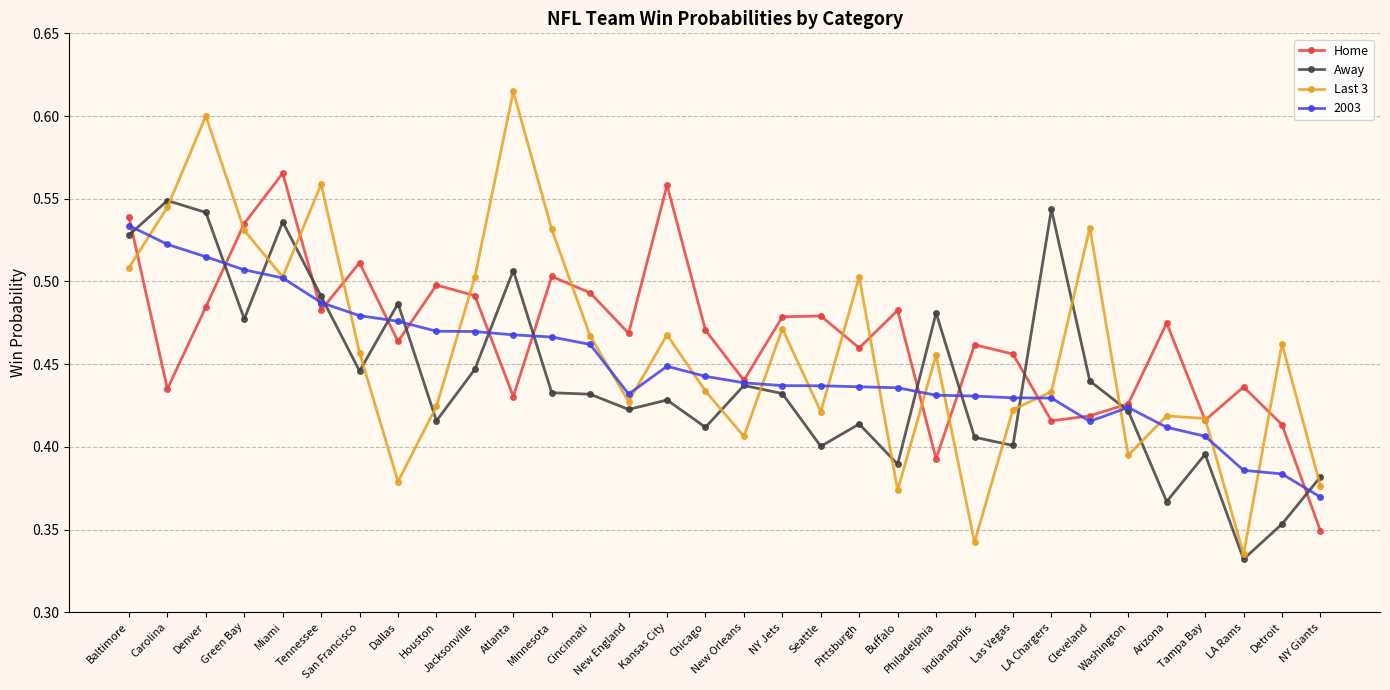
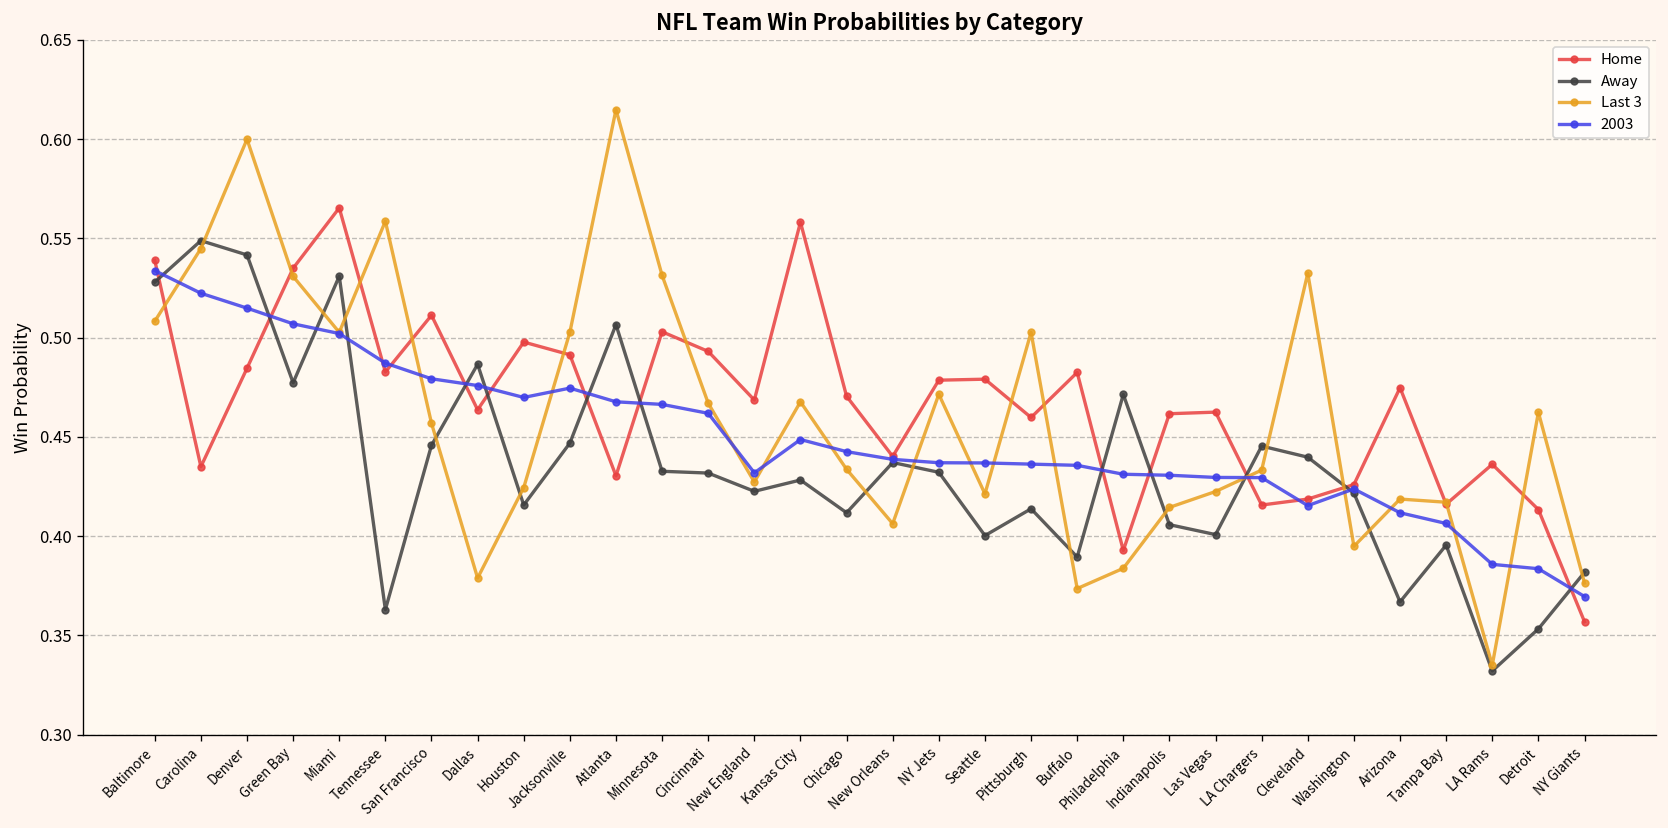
  {
    "Home": {
      "Baltimore": 0.539,
      "Carolina": 0.435,
      "Denver": 0.485,
      "Green Bay": 0.535,
      "Miami": 0.565,
      "Tennessee": 0.483,
      "San Francisco": 0.511,
      "Dallas": 0.464,
      "Houston": 0.498,
      "Jacksonville": 0.491,
      "Atlanta": 0.430,
      "Minnesota": 0.503,
      "Cincinnati": 0.493,
      "New England": 0.469,
      "Kansas City": 0.558,
      "Chicago": 0.471,
      "NY Jets": 0.479,
      "Seattle": 0.479,
      "Pittsburgh": 0.460,
      "Buffalo": 0.483,
      "Philadelphia": 0.393,
      "Indianapolis": 0.462,
-     "Las Vegas": 0.456,
+     "Las Vegas": 0.463,
      "LA Chargers": 0.416,
      "Cleveland": 0.419,
      "Washington": 0.426,
      "Arizona": 0.475,
      "LA Rams": 0.436,
      "Detroit": 0.413,
-     "NY Giants": 0.349
+     "NY Giants": 0.357
    },
    "Away": {
      "Baltimore": 0.528,
      "Carolina": 0.549,
      "Denver": 0.542,
      "Green Bay": 0.477,
-     "Miami": 0.536,
-     "Tennessee": 0.491,
+     "Miami": 0.531,
+     "Tennessee": 0.363,
      "San Francisco": 0.446,
      "Dallas": 0.487,
      "Houston": 0.416,
      "Jacksonville": 0.447,
      "Atlanta": 0.507,
      "Minnesota": 0.433,
      "Cincinnati": 0.432,
      "New England": 0.423,
      "Kansas City": 0.428,
      "Chicago": 0.412,
      "New Orleans": 0.437,
      "NY Jets": 0.432,
      "Seattle": 0.400,
      "Pittsburgh": 0.414,
      "Buffalo": 0.390,
-     "Philadelphia": 0.481,
+     "Philadelphia": 0.471,
      "Indianapolis": 0.406,
      "Las Vegas": 0.401,
-     "LA Chargers": 0.544,
+     "LA Chargers": 0.445,
      "Cleveland": 0.440,
      "Washington": 0.422,
      "Arizona": 0.367,
      "Tampa Bay": 0.396,
      "LA Rams": 0.332,
      "Detroit": 0.353,
      "NY Giants": 0.382
    },
    "Last 3": {
      "Baltimore": 0.508,
      "Carolina": 0.545,
      "Denver": 0.600,
      "Green Bay": 0.531,
      "Tennessee": 0.559,
      "San Francisco": 0.457,
      "Dallas": 0.379,
      "Houston": 0.425,
      "Jacksonville": 0.503,
      "Atlanta": 0.615,
      "Minnesota": 0.531,
      "Cincinnati": 0.467,
      "New England": 0.427,
      "Kansas City": 0.468,
      "Chicago": 0.434,
      "New Orleans": 0.406,
      "NY Jets": 0.472,
      "Seattle": 0.421,
      "Pittsburgh": 0.503,
      "Buffalo": 0.374,
-     "Philadelphia": 0.456,
-     "Indianapolis": 0.342,
+     "Philadelphia": 0.384,
+     "Indianapolis": 0.415,
      "Las Vegas": 0.423,
      "LA Chargers": 0.433,
      "Cleveland": 0.533,
      "Washington": 0.395,
      "Arizona": 0.419,
      "LA Rams": 0.335,
      "Detroit": 0.462,
      "NY Giants": 0.376
    },
    "2003": {
      "Baltimore": 0.534,
      "Carolina": 0.522,
      "Denver": 0.515,
      "Green Bay": 0.507,
      "Tennessee": 0.487,
      "San Francisco": 0.479,
      "Dallas": 0.476,
      "Houston": 0.470,
-     "Jacksonville": 0.470,
+     "Jacksonville": 0.475,
      "Atlanta": 0.468,
      "Minnesota": 0.466,
      "Cincinnati": 0.462,
      "New England": 0.432,
      "Kansas City": 0.449,
      "Chicago": 0.443,
      "NY Jets": 0.437,
      "Seattle": 0.437,
      "Pittsburgh": 0.436,
      "Buffalo": 0.436,
      "Philadelphia": 0.431,
      "Indianapolis": 0.431,
      "Las Vegas": 0.430,
      "LA Chargers": 0.430,
      "Cleveland": 0.415,
      "Washington": 0.424,
      "Arizona": 0.412,
      "Tampa Bay": 0.406,
      "LA Rams": 0.386,
      "Detroit": 0.384,
      "NY Giants": 0.370
    }
  }
